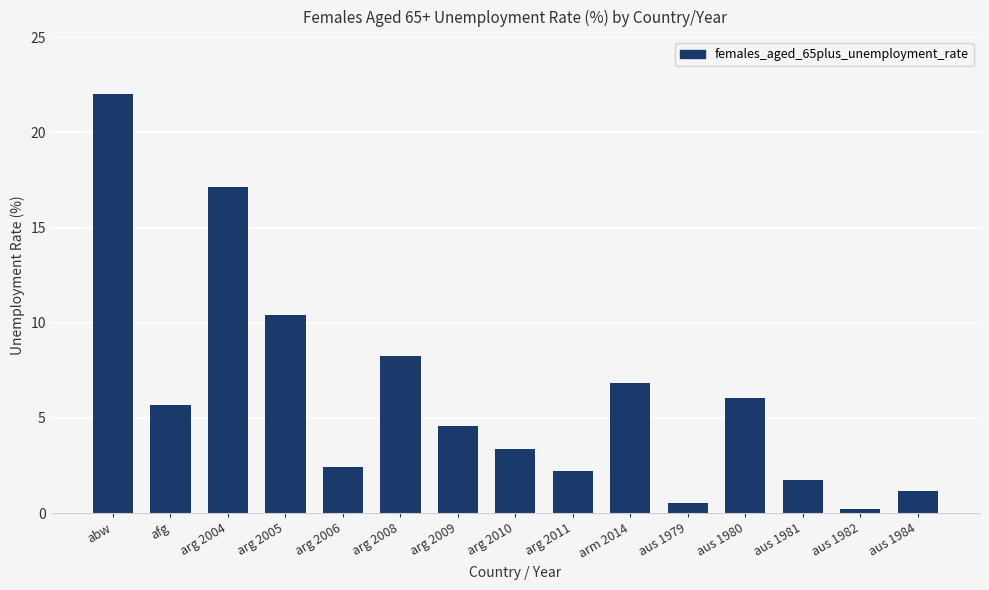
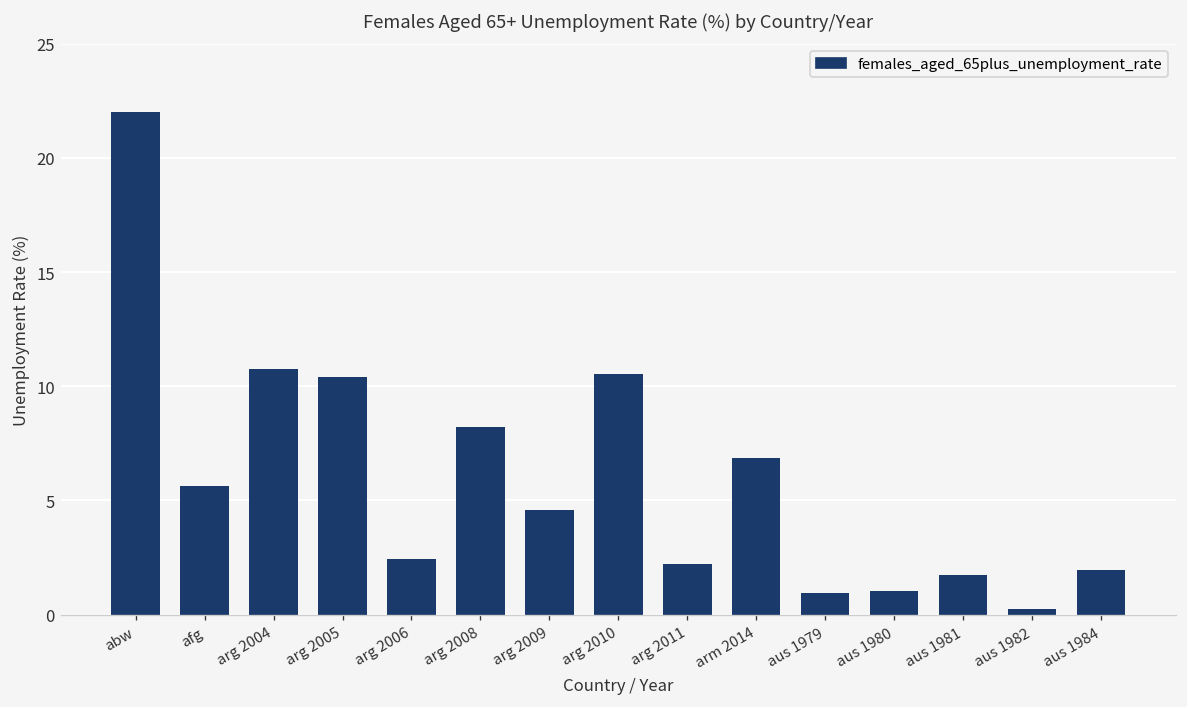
  {
    "abw": 22.0,
    "afg": 5.7,
-   "arg 2004": 17.1,
+   "arg 2004": 10.8,
    "arg 2005": 10.4,
    "arg 2006": 2.4,
    "arg 2008": 8.2,
    "arg 2009": 4.6,
-   "arg 2010": 3.3,
+   "arg 2010": 10.5,
    "arg 2011": 2.2,
    "arm 2014": 6.9,
-   "aus 1979": 0.5,
-   "aus 1980": 6.1,
+   "aus 1979": 1.0,
+   "aus 1980": 1.0,
    "aus 1981": 1.8,
    "aus 1982": 0.2,
-   "aus 1984": 1.2
+   "aus 1984": 1.9
  }
